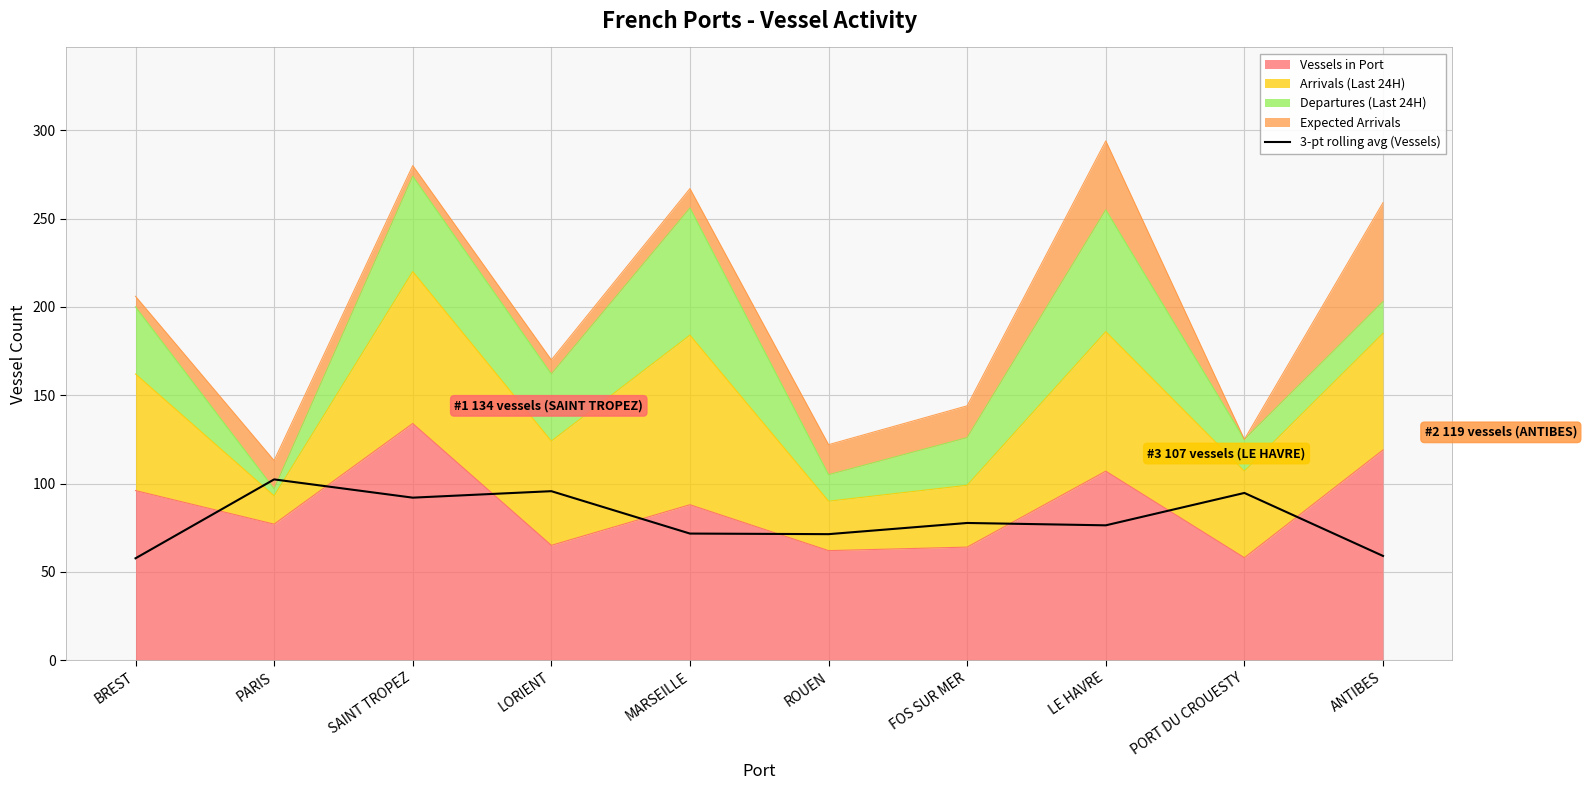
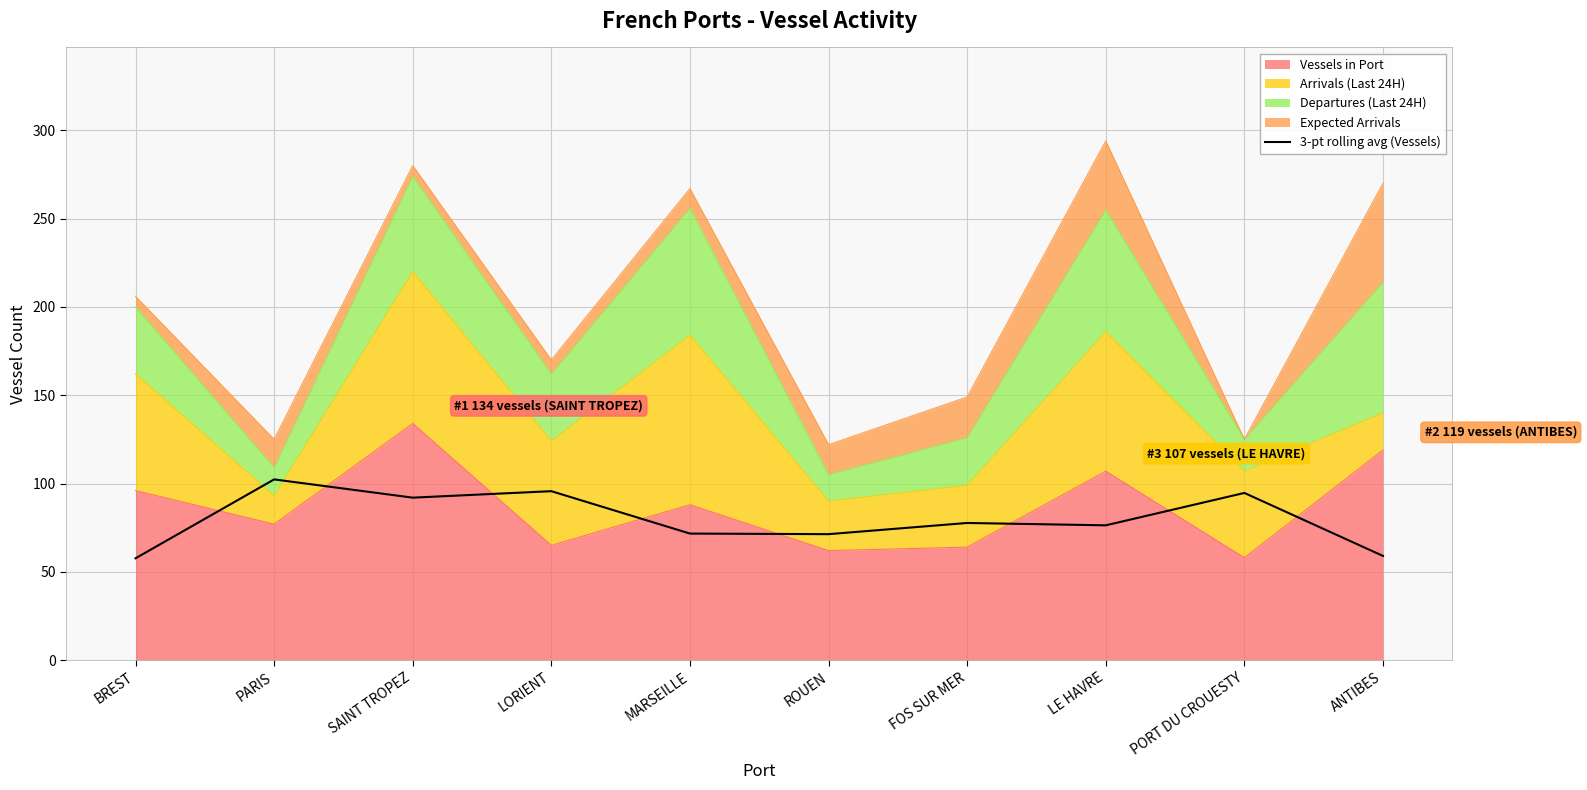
  {
    "Vessels in Port": {
      "BREST": 96,
      "PARIS": 77,
      "SAINT TROPEZ": 134,
      "LORIENT": 65,
      "MARSEILLE": 88,
      "ROUEN": 62,
      "FOS SUR MER": 64,
      "LE HAVRE": 107,
      "PORT DU CROUESTY": 58,
      "ANTIBES": 119
    },
    "Arrivals (Last 24H)": {
      "BREST": 66,
      "PARIS": 16,
      "SAINT TROPEZ": 86,
      "LORIENT": 59,
      "MARSEILLE": 96,
      "ROUEN": 28,
      "FOS SUR MER": 35,
      "LE HAVRE": 79,
      "PORT DU CROUESTY": 49,
-     "ANTIBES": 66
+     "ANTIBES": 21
    },
    "Departures (Last 24H)": {
      "BREST": 38,
-     "PARIS": 4,
+     "PARIS": 16,
      "SAINT TROPEZ": 54,
      "LORIENT": 38,
      "MARSEILLE": 72,
      "ROUEN": 15,
      "FOS SUR MER": 27,
      "LE HAVRE": 69,
-     "ANTIBES": 18
+     "ANTIBES": 74
    },
    "Expected Arrivals": {
      "BREST": 6,
      "PARIS": 16,
      "SAINT TROPEZ": 6,
      "LORIENT": 8,
      "MARSEILLE": 11,
      "ROUEN": 17,
-     "FOS SUR MER": 18,
+     "FOS SUR MER": 23,
      "LE HAVRE": 39,
      "ANTIBES": 56
    },
    "3-pt rolling avg (Vessels)": {
      "BREST": 58,
      "PARIS": 102,
      "SAINT TROPEZ": 92,
      "LORIENT": 96,
      "MARSEILLE": 72,
      "ROUEN": 71,
      "FOS SUR MER": 78,
      "LE HAVRE": 76,
      "PORT DU CROUESTY": 95,
      "ANTIBES": 59
    }
  }
